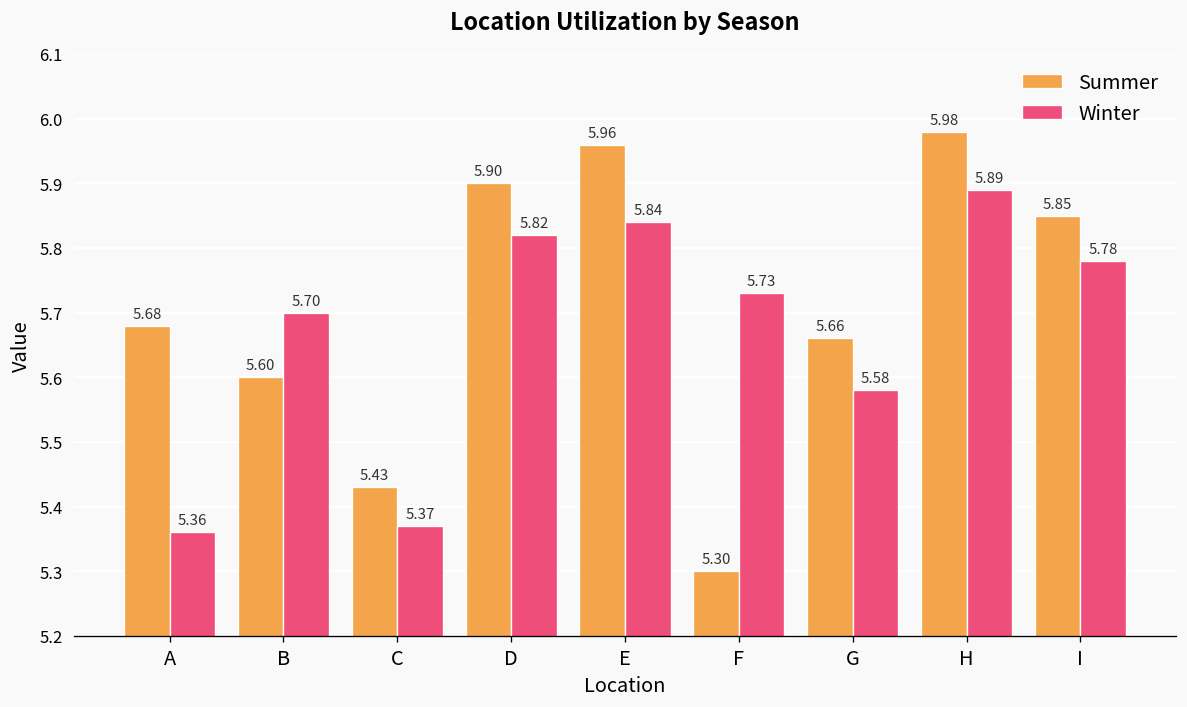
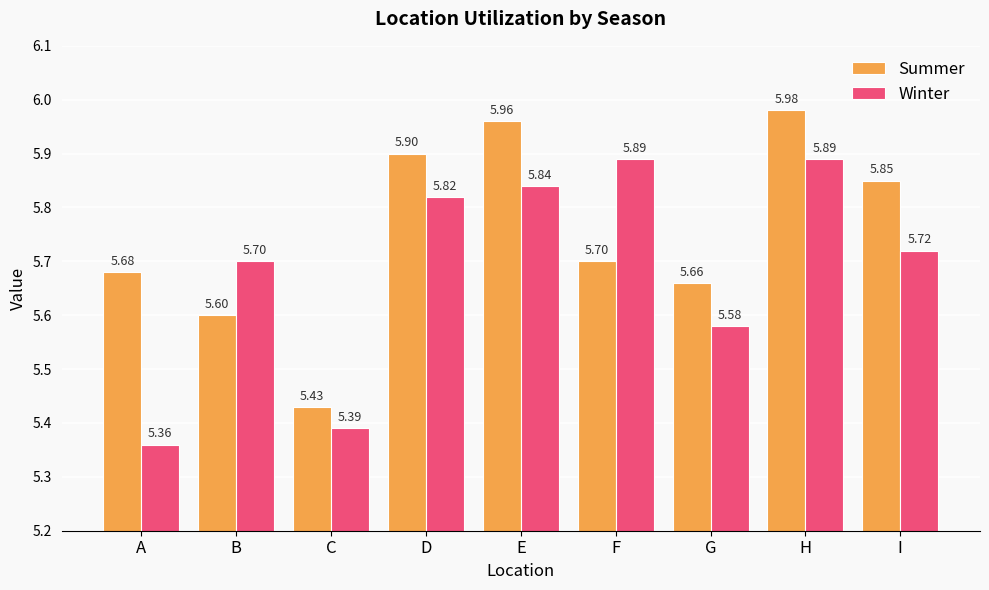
  {
    "Summer": {
      "A": 5.68,
      "B": 5.60,
      "C": 5.43,
      "D": 5.90,
      "E": 5.96,
-     "F": 5.30,
+     "F": 5.70,
      "G": 5.66,
      "H": 5.98,
      "I": 5.85
    },
    "Winter": {
      "A": 5.36,
      "B": 5.70,
-     "C": 5.37,
+     "C": 5.39,
      "D": 5.82,
      "E": 5.84,
-     "F": 5.73,
+     "F": 5.89,
      "G": 5.58,
      "H": 5.89,
-     "I": 5.78
+     "I": 5.72
    }
  }
